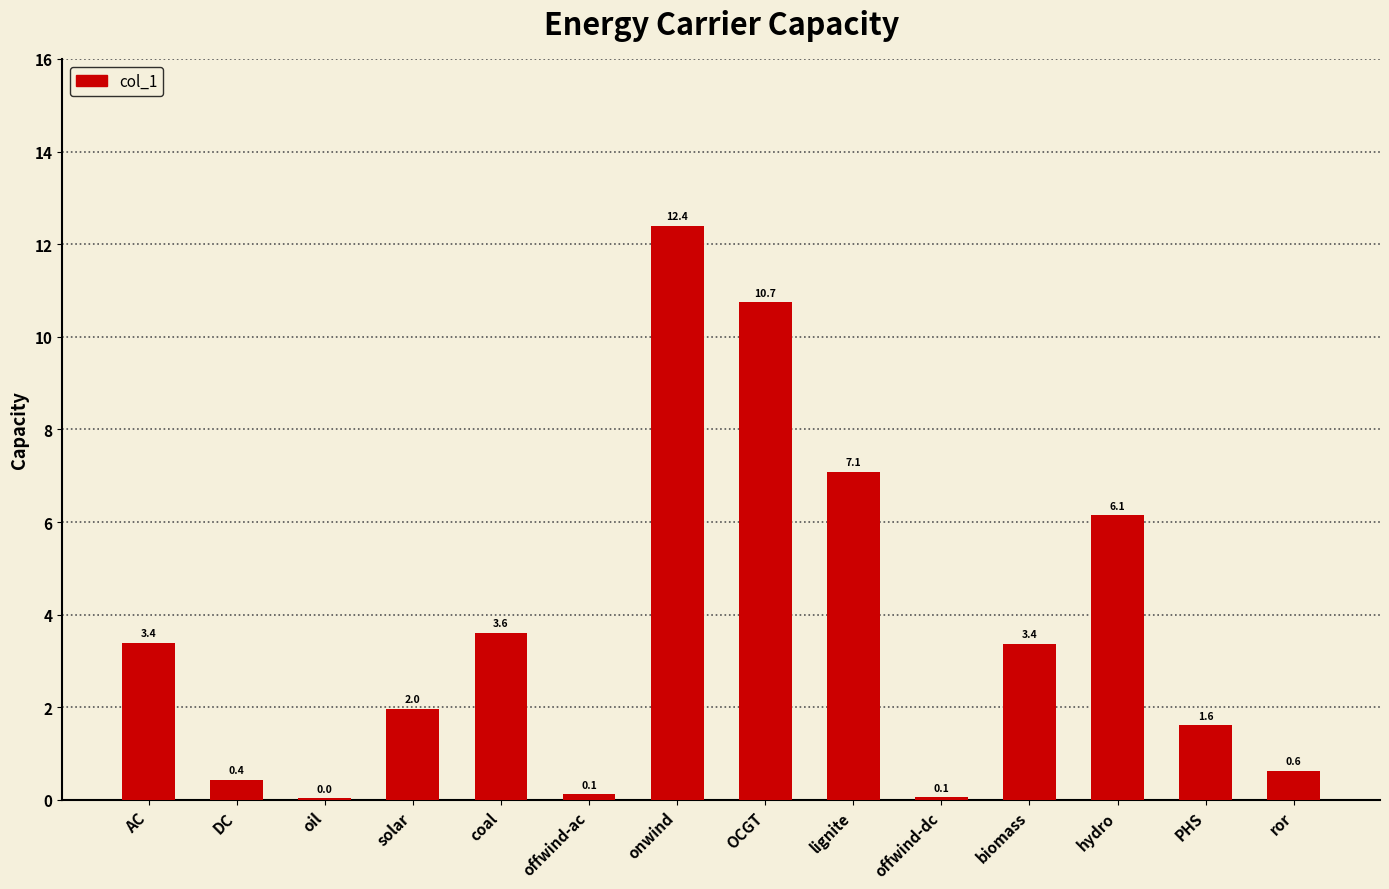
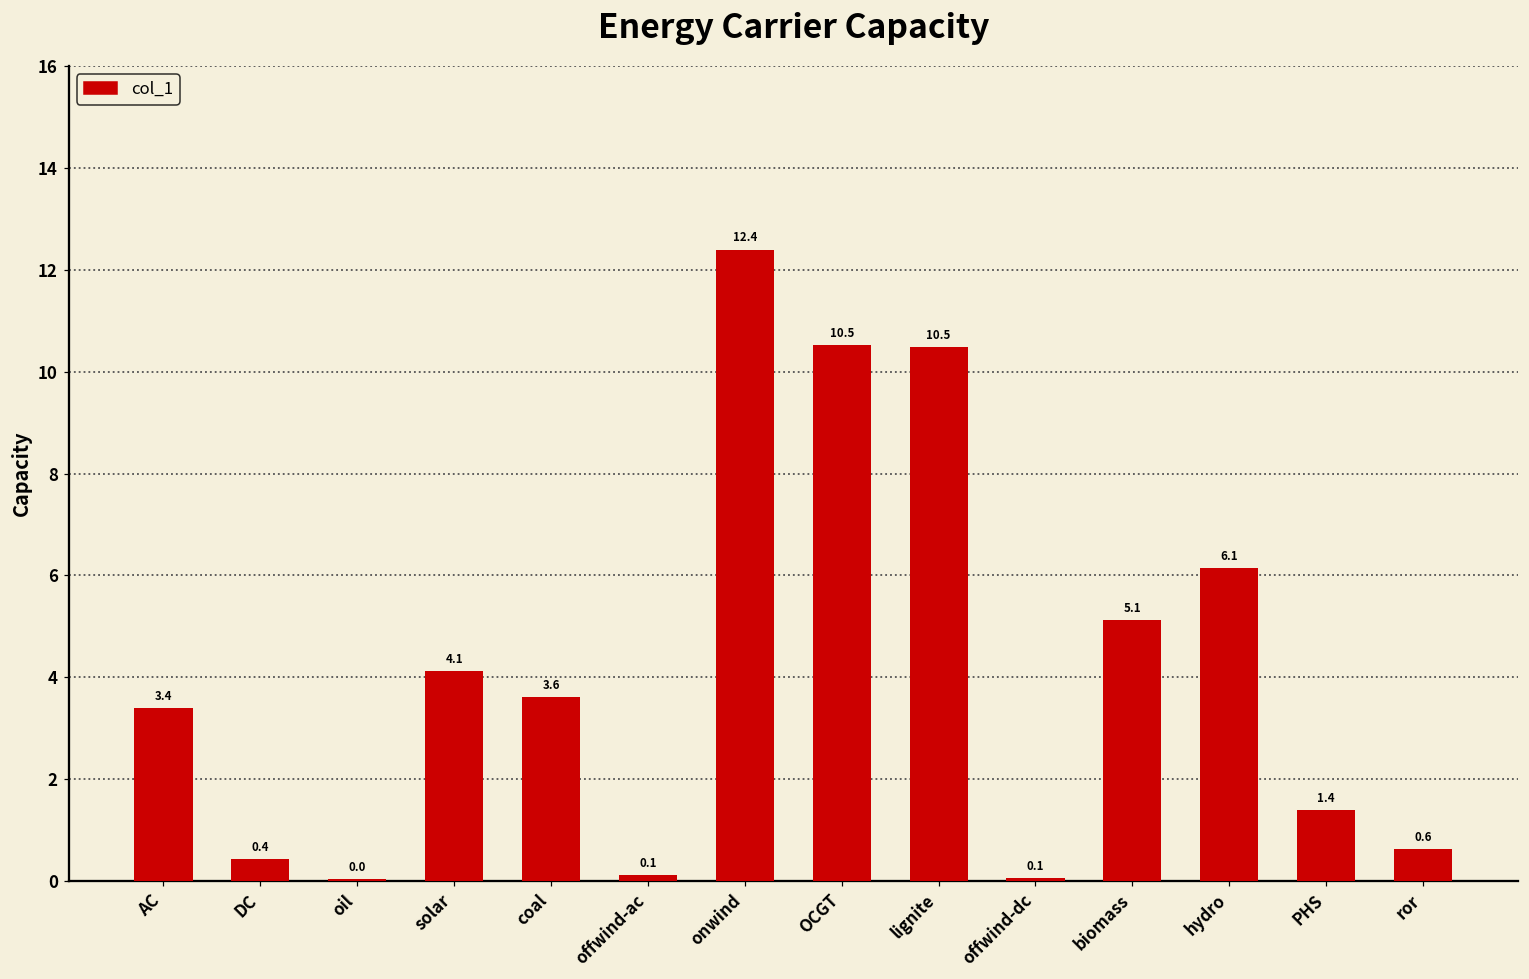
  {
    "AC": 3.4,
    "DC": 0.4,
    "oil": 0.0,
-   "solar": 2.0,
+   "solar": 4.1,
    "coal": 3.6,
    "offwind-ac": 0.1,
    "onwind": 12.4,
-   "OCGT": 10.7,
-   "lignite": 7.1,
+   "OCGT": 10.5,
+   "lignite": 10.5,
    "offwind-dc": 0.1,
-   "biomass": 3.4,
+   "biomass": 5.1,
    "hydro": 6.1,
-   "PHS": 1.6,
+   "PHS": 1.4,
    "ror": 0.6
  }
